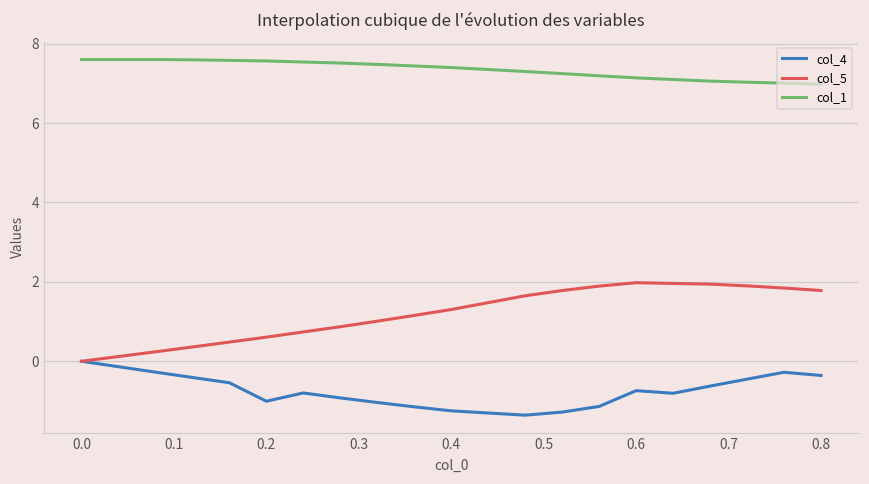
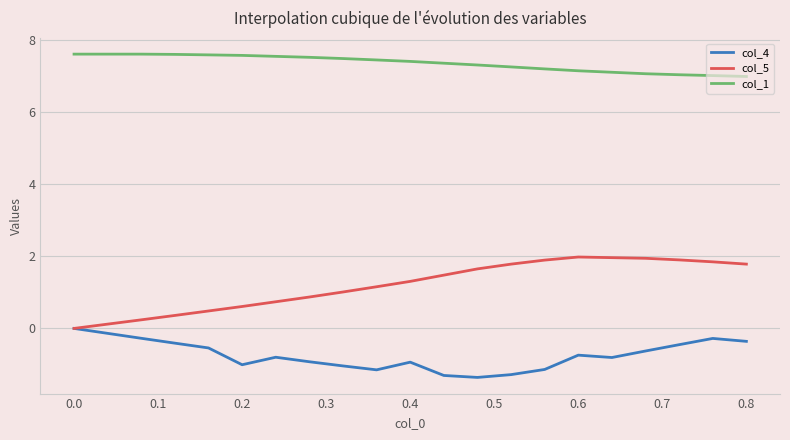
  {
    "col_4": {
      "0.2": -1.0,
-     "0.4": -1.2,
+     "0.4": -0.9,
      "0.6": -0.7,
      "0.8": -0.4
    },
    "col_5": {
      "0.2": 0.6,
      "0.4": 1.3,
      "0.6": 2.0,
      "0.8": 1.8
    },
    "col_1": {
      "0.0": 7.6,
      "0.2": 7.6,
      "0.4": 7.4,
      "0.6": 7.1
    }
  }
